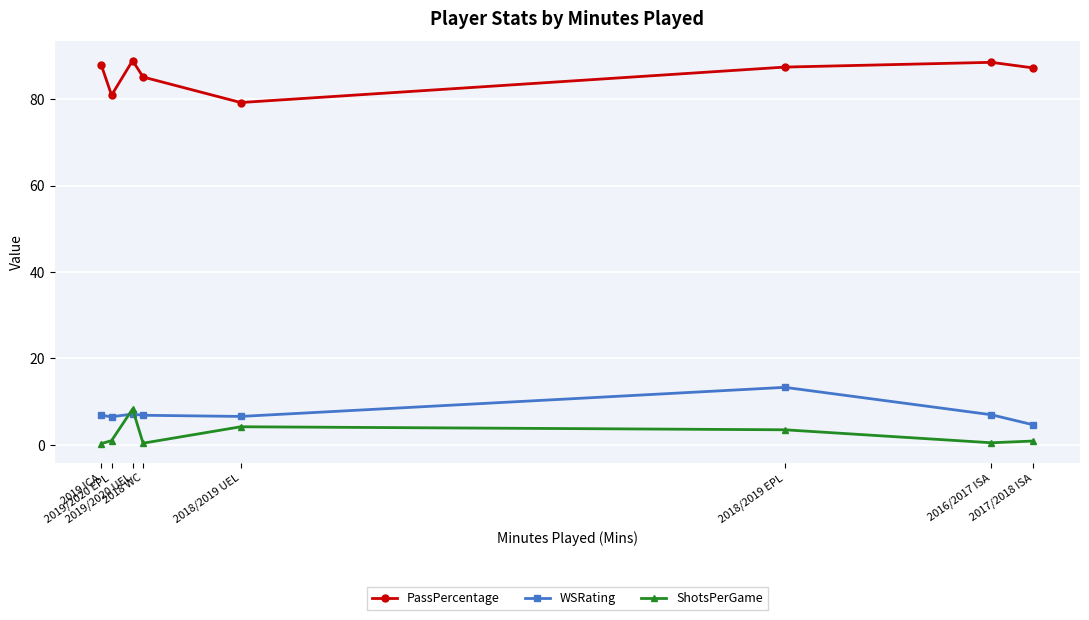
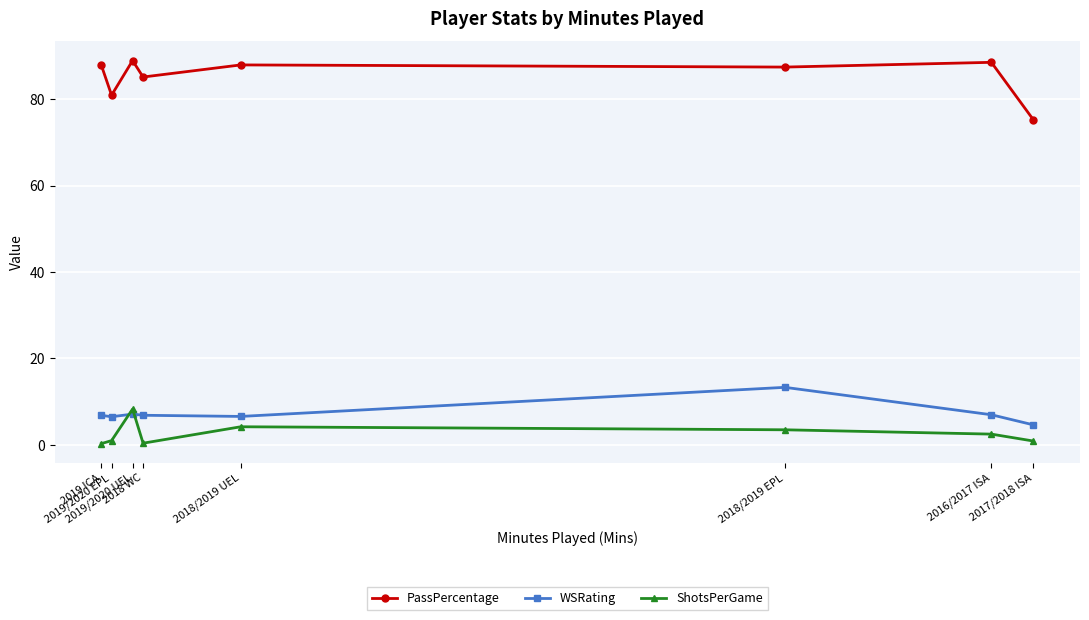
  {
    "PassPercentage": {
      "2019 ICA": 88,
      "2019/2020 EPL": 81,
      "2019/2020 UEL": 89,
      "2018 WC": 85,
-     "2018/2019 UEL": 79,
+     "2018/2019 UEL": 88,
      "2018/2019 EPL": 87,
      "2016/2017 ISA": 89,
-     "2017/2018 ISA": 87
+     "2017/2018 ISA": 75
    },
    "WSRating": {
      "2019 ICA": 7,
      "2019/2020 EPL": 7,
      "2019/2020 UEL": 7,
      "2018 WC": 7,
      "2018/2019 UEL": 7,
      "2018/2019 EPL": 13,
      "2016/2017 ISA": 7,
      "2017/2018 ISA": 5
    },
    "ShotsPerGame": {
      "2019 ICA": 0,
      "2019/2020 EPL": 1,
      "2019/2020 UEL": 8,
      "2018 WC": 0,
      "2018/2019 UEL": 4,
      "2018/2019 EPL": 4,
-     "2016/2017 ISA": 1,
+     "2016/2017 ISA": 3,
      "2017/2018 ISA": 1
    }
  }
